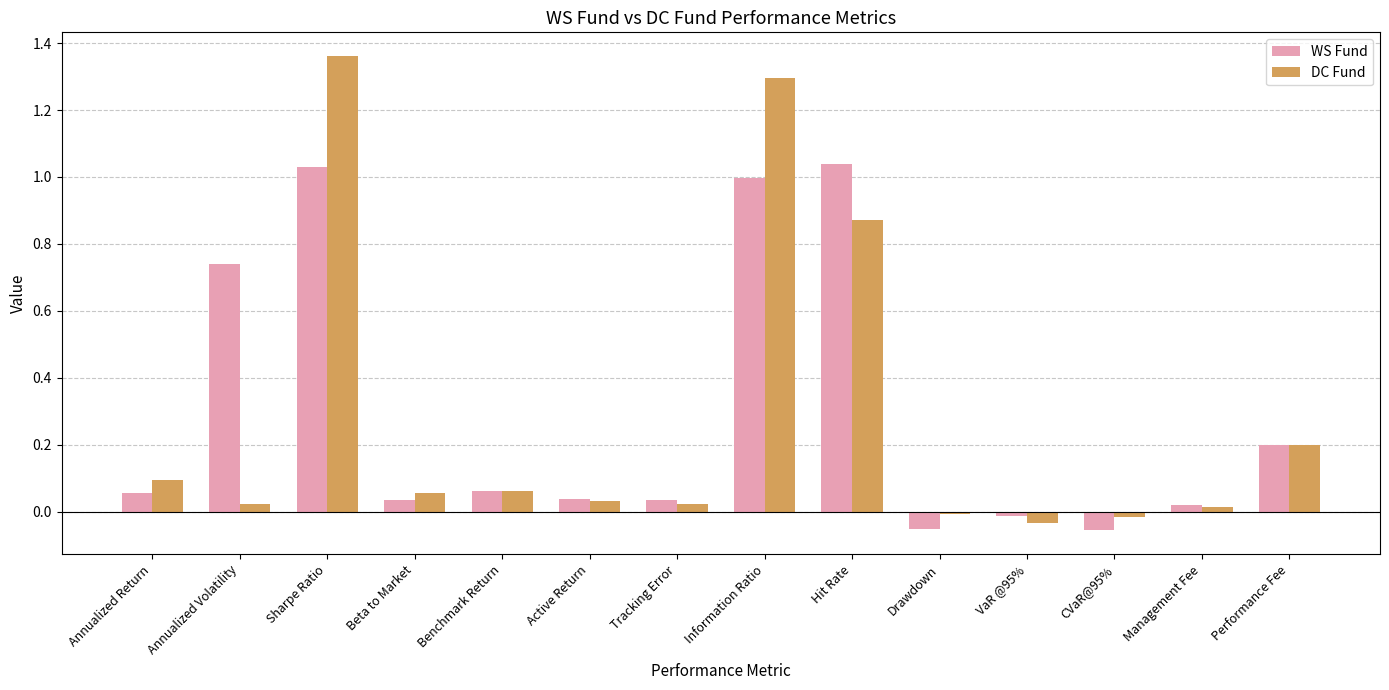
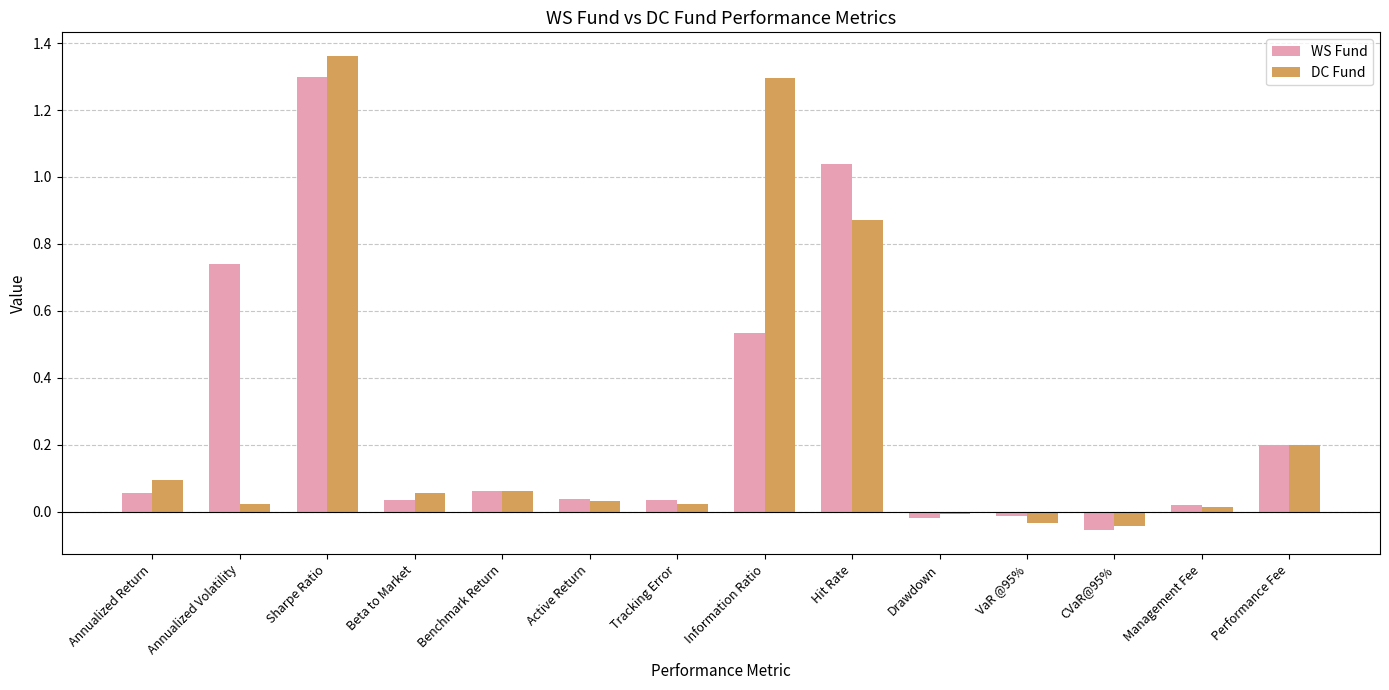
  {
    "WS Fund": {
      "Annualized Return": 0.06,
      "Annualized Volatility": 0.74,
-     "Sharpe Ratio": 1.03,
+     "Sharpe Ratio": 1.30,
      "Beta to Market": 0.03,
      "Benchmark Return": 0.06,
      "Active Return": 0.04,
      "Tracking Error": 0.03,
-     "Information Ratio": 1.00,
+     "Information Ratio": 0.53,
      "Hit Rate": 1.04,
-     "Drawdown": -0.05,
+     "Drawdown": -0.02,
      "VaR @95%": -0.01,
      "CVaR@95%": -0.06,
      "Management Fee": 0.02,
      "Performance Fee": 0.20
    },
    "DC Fund": {
      "Annualized Return": 0.09,
      "Annualized Volatility": 0.02,
      "Sharpe Ratio": 1.36,
      "Beta to Market": 0.06,
      "Benchmark Return": 0.06,
      "Active Return": 0.03,
      "Tracking Error": 0.02,
      "Information Ratio": 1.30,
      "Hit Rate": 0.87,
      "VaR @95%": -0.03,
-     "CVaR@95%": -0.02,
+     "CVaR@95%": -0.04,
      "Management Fee": 0.01,
      "Performance Fee": 0.20
    }
  }
